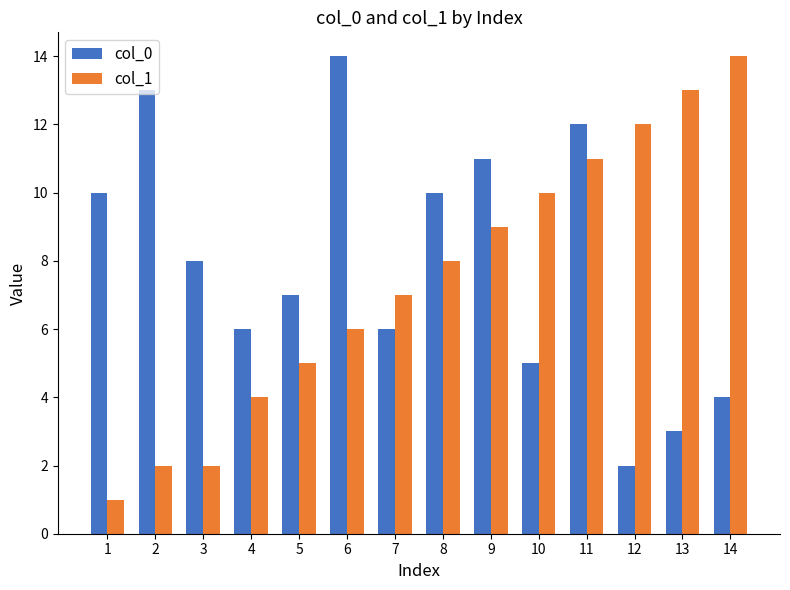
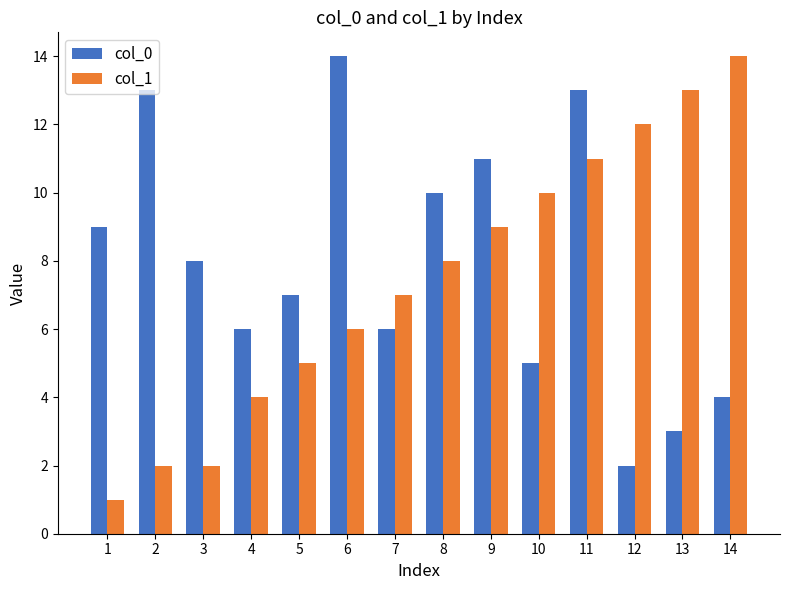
  {
    "col_0": {
-     "1": 10,
+     "1": 9,
      "3": 8,
      "4": 6,
      "5": 7,
      "6": 14,
      "7": 6,
      "8": 10,
      "9": 11,
      "10": 5,
-     "11": 12,
+     "11": 13,
      "12": 2,
      "13": 3,
      "14": 4
    },
    "col_1": {
      "1": 1,
      "2": 2,
      "3": 2,
      "4": 4,
      "5": 5,
      "6": 6,
      "7": 7,
      "8": 8,
      "9": 9,
      "10": 10,
      "11": 11,
      "12": 12,
      "13": 13,
      "14": 14
    }
  }
